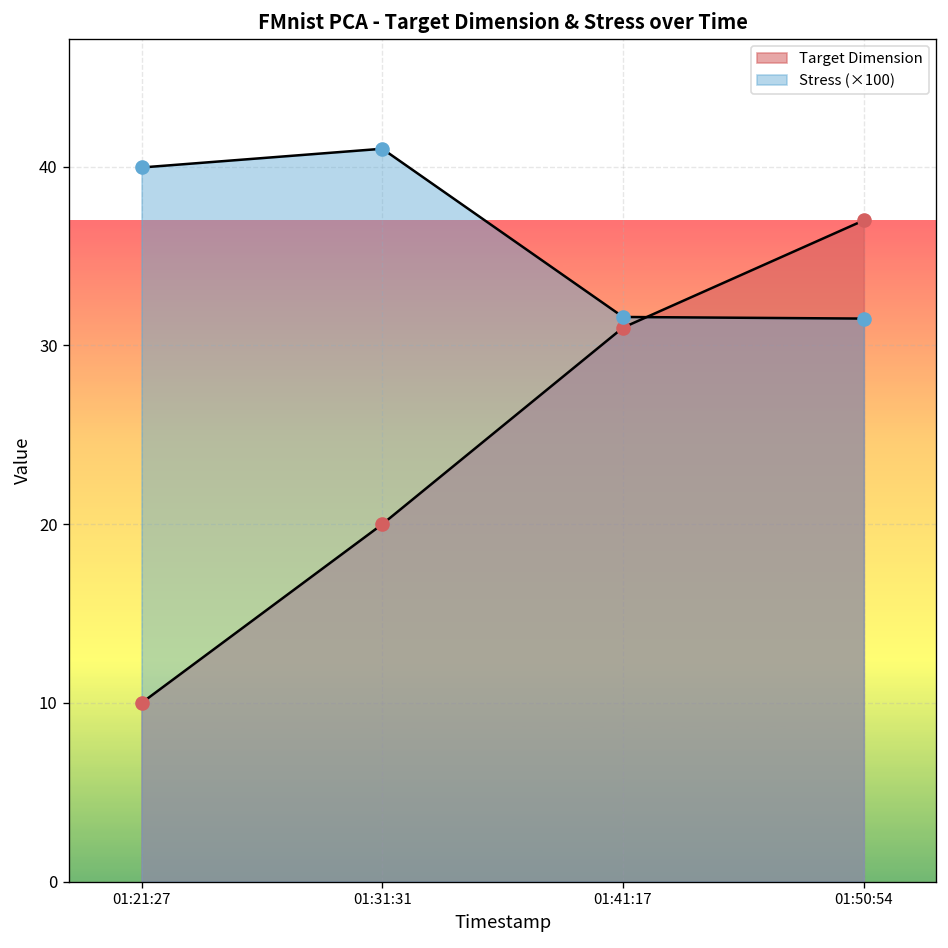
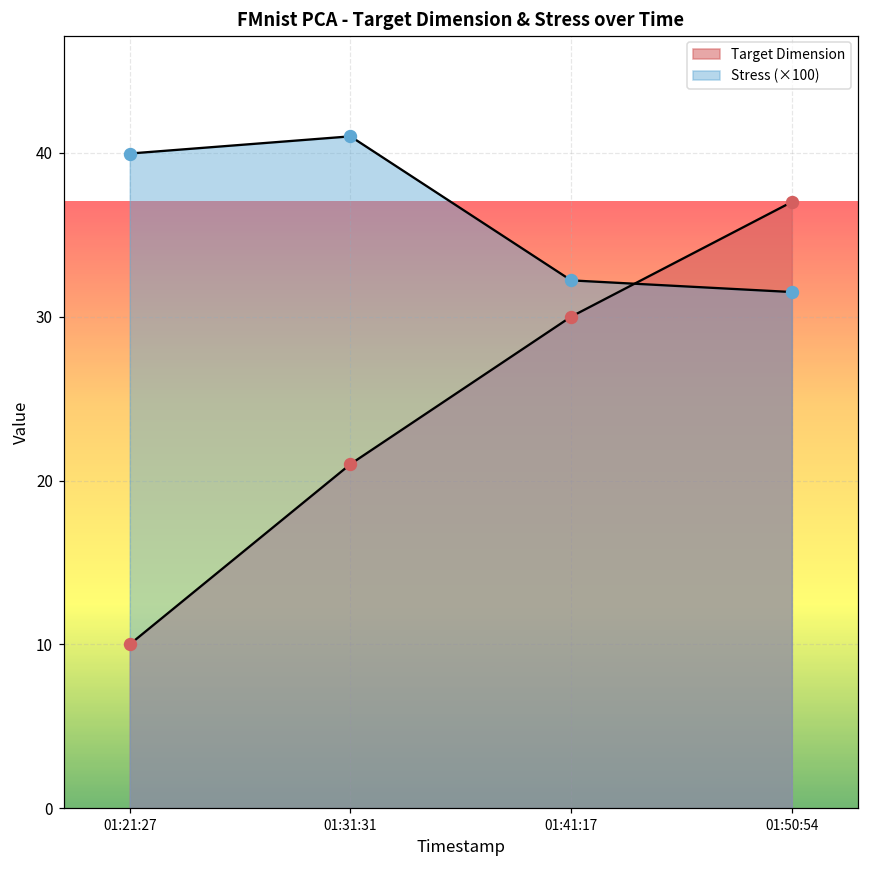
  {
    "Target Dimension": {
      "01:21:27": 10,
-     "01:31:31": 20,
-     "01:41:17": 31,
+     "01:31:31": 21,
+     "01:41:17": 30,
      "01:50:54": 37
    },
    "Stress (×100)": {
      "01:21:27": 40.0,
      "01:31:31": 41.0,
-     "01:41:17": 31.6,
+     "01:41:17": 32.2,
      "01:50:54": 31.5
    }
  }
